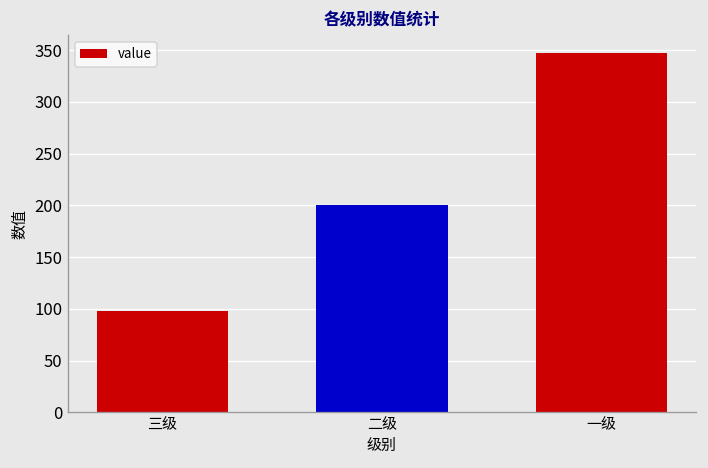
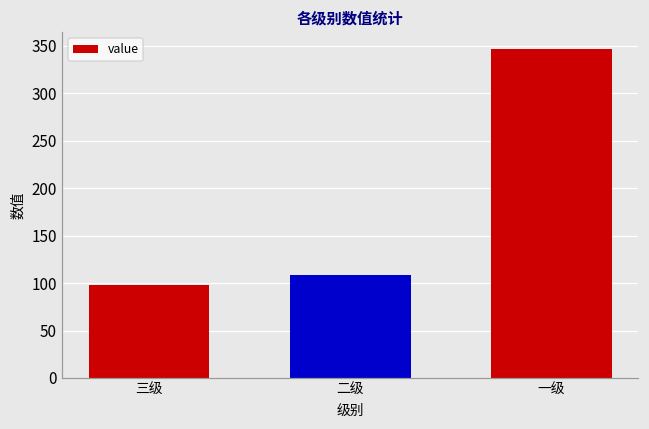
  {
    "三级": 100,
-   "二级": 200,
+   "二级": 110,
    "一级": 350
  }
